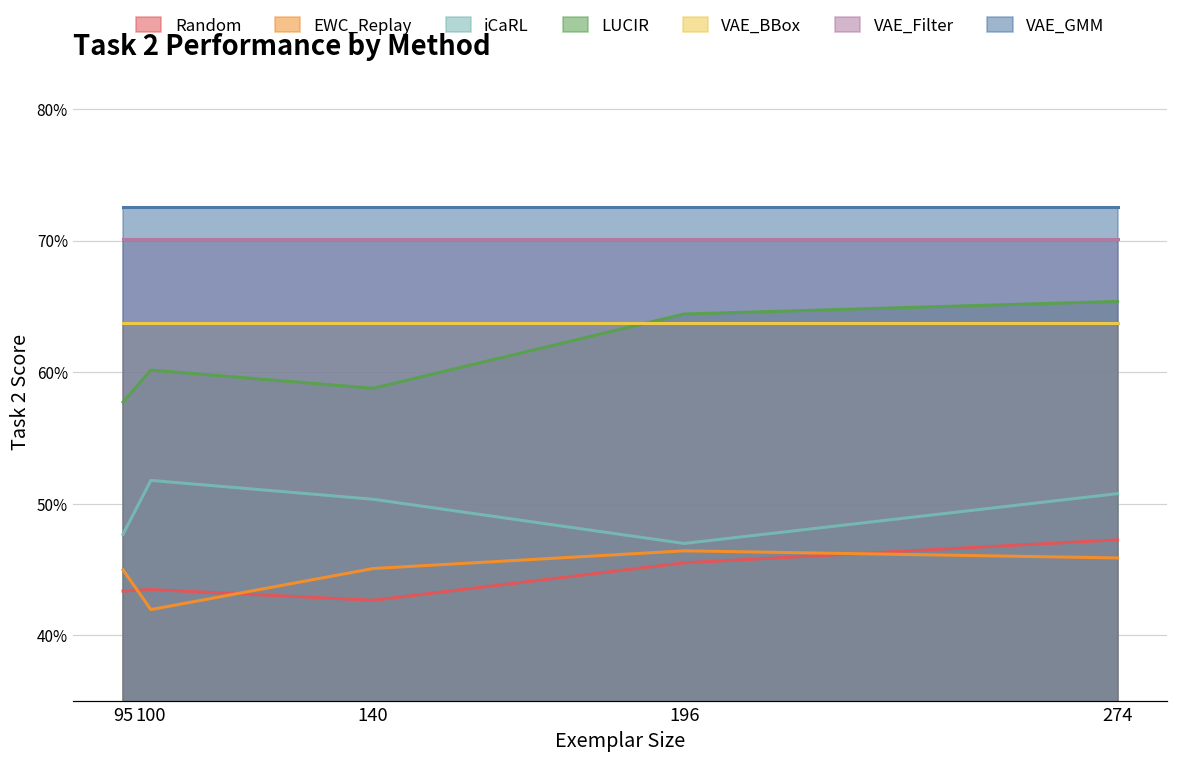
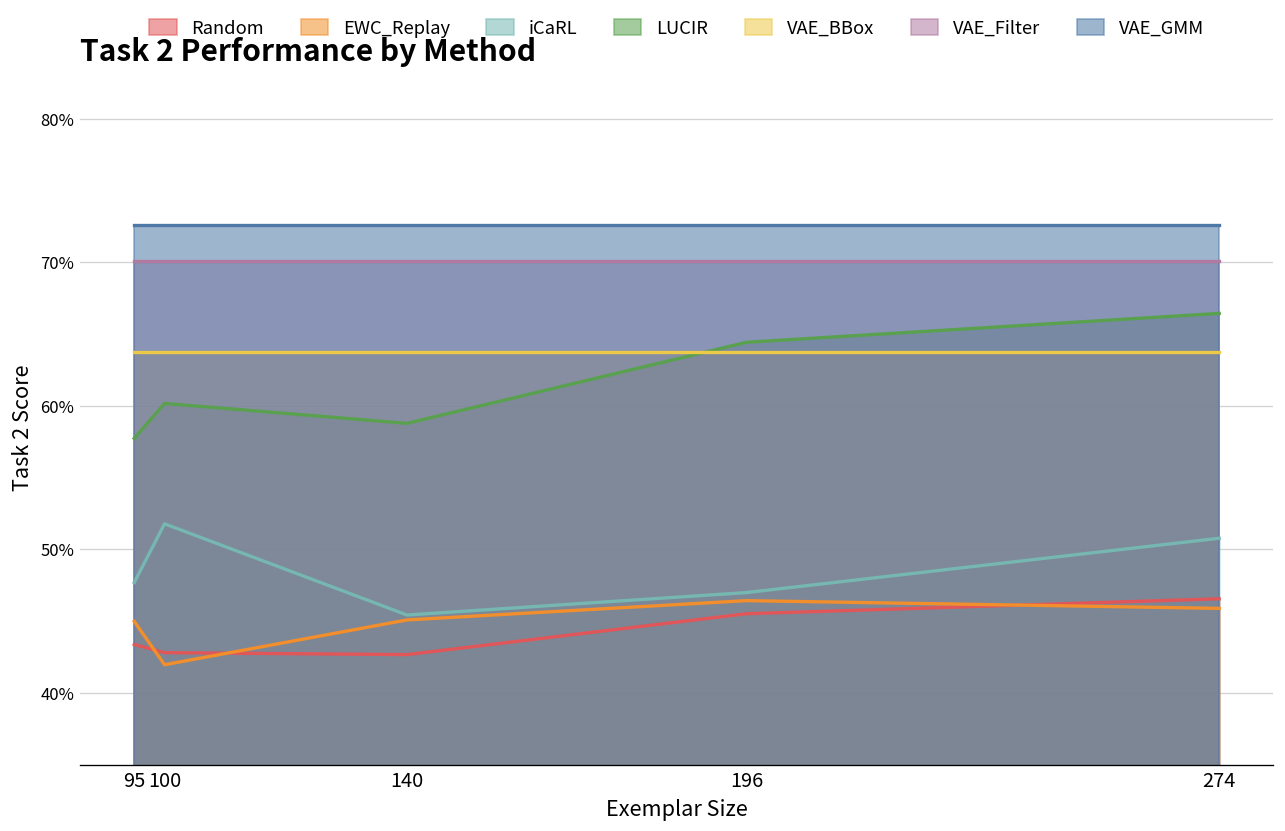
  {
    "Random": {
      "95": "43.4%",
-     "100": "43.5%",
+     "100": "42.8%",
      "140": "42.7%",
      "196": "45.5%",
-     "274": "47.3%"
+     "274": "46.5%"
    },
    "iCaRL": {
      "95": "47.7%",
      "100": "51.8%",
-     "140": "50.3%",
+     "140": "45.4%",
      "196": "47.0%",
      "274": "50.8%"
    },
    "LUCIR": {
      "95": "57.7%",
      "100": "60.2%",
      "140": "58.8%",
      "196": "64.4%",
-     "274": "65.4%"
+     "274": "66.4%"
    },
    "VAE_Filter": {
      "95": "70.1%",
      "100": "70.1%",
      "140": "70.1%",
      "196": "70.1%",
      "274": "70.1%"
    },
    "VAE_GMM": {
      "95": "72.6%",
      "100": "72.6%",
      "140": "72.6%",
      "196": "72.6%",
      "274": "72.6%"
    }
  }
